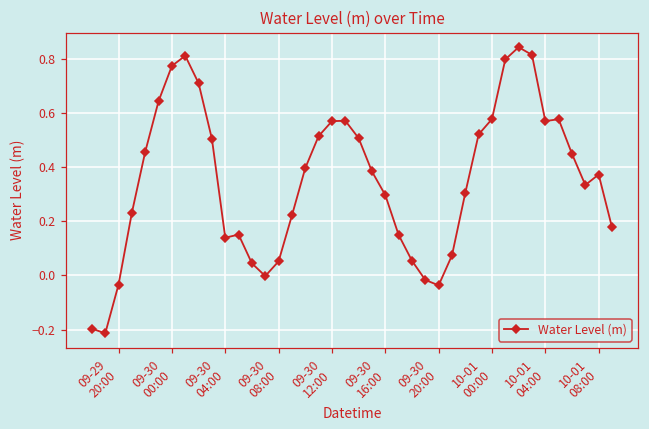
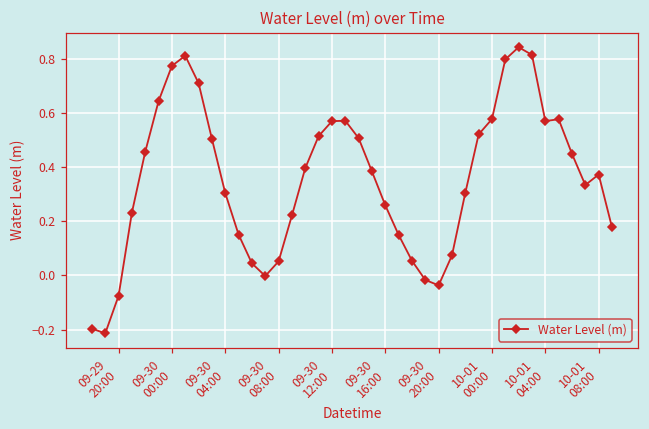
  {
-   "09-29 20:00": -0.03,
+   "09-29 20:00": -0.08,
    "09-30 00:00": 0.77,
-   "09-30 04:00": 0.14,
+   "09-30 04:00": 0.30,
    "09-30 08:00": 0.05,
    "09-30 12:00": 0.57,
-   "09-30 16:00": 0.30,
+   "09-30 16:00": 0.26,
    "09-30 20:00": -0.04,
    "10-01 00:00": 0.58,
    "10-01 04:00": 0.57,
    "10-01 08:00": 0.37
  }
